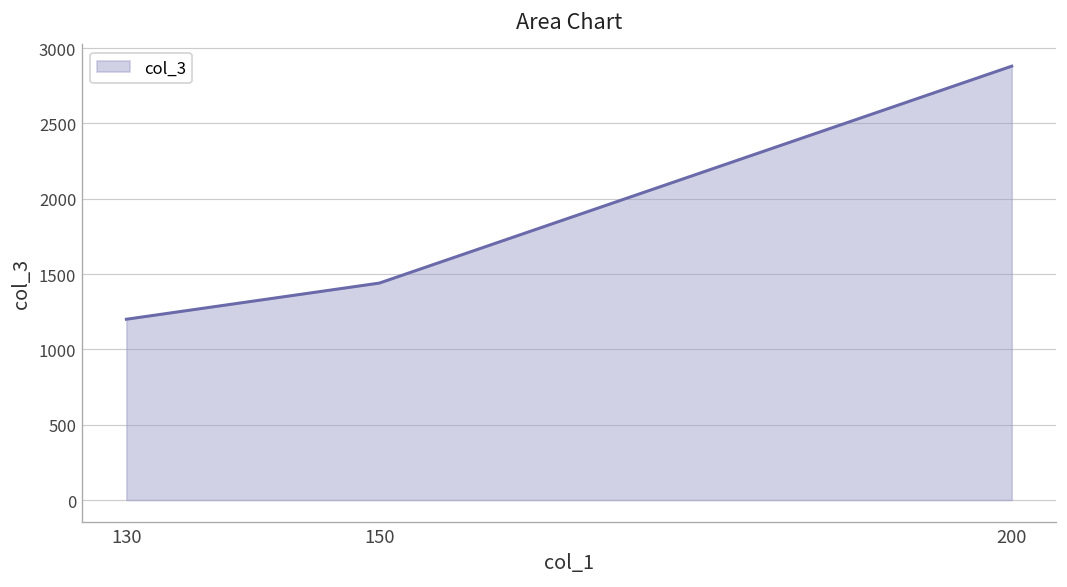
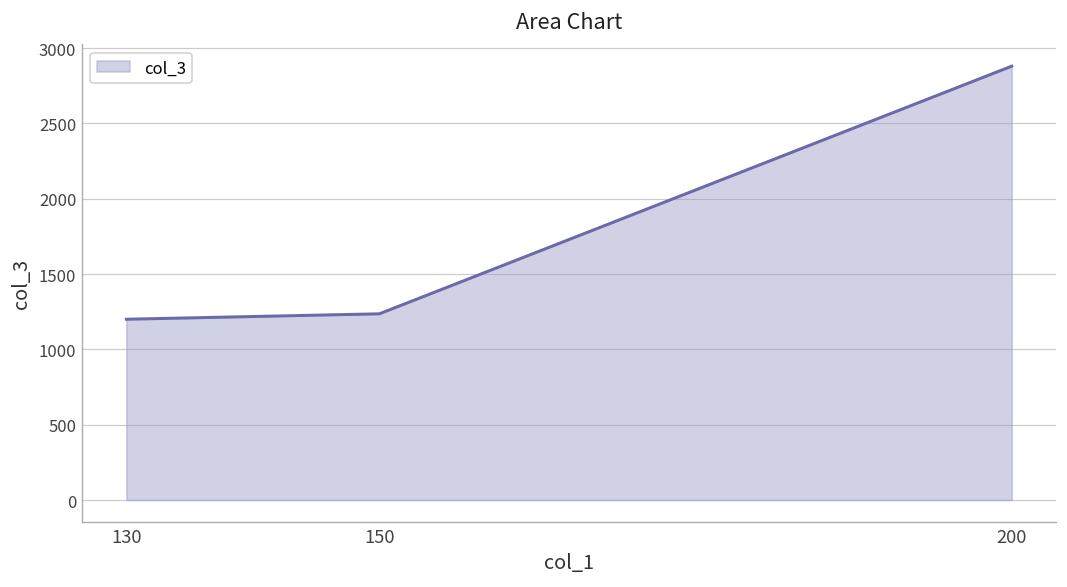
  {
    "130": 1200,
-   "150": 1440,
+   "150": 1240,
    "200": 2880
  }
